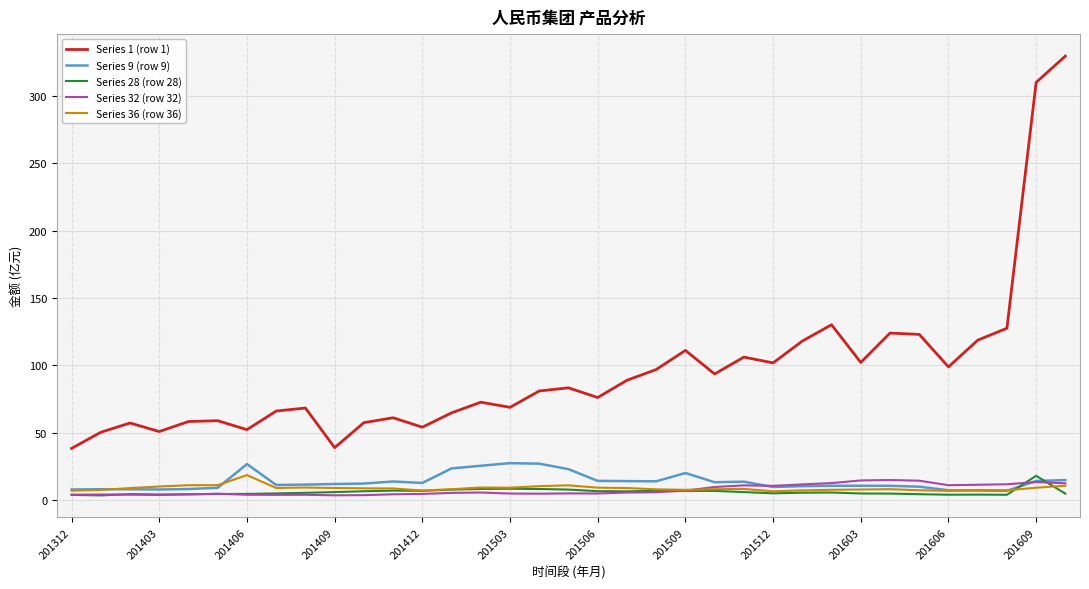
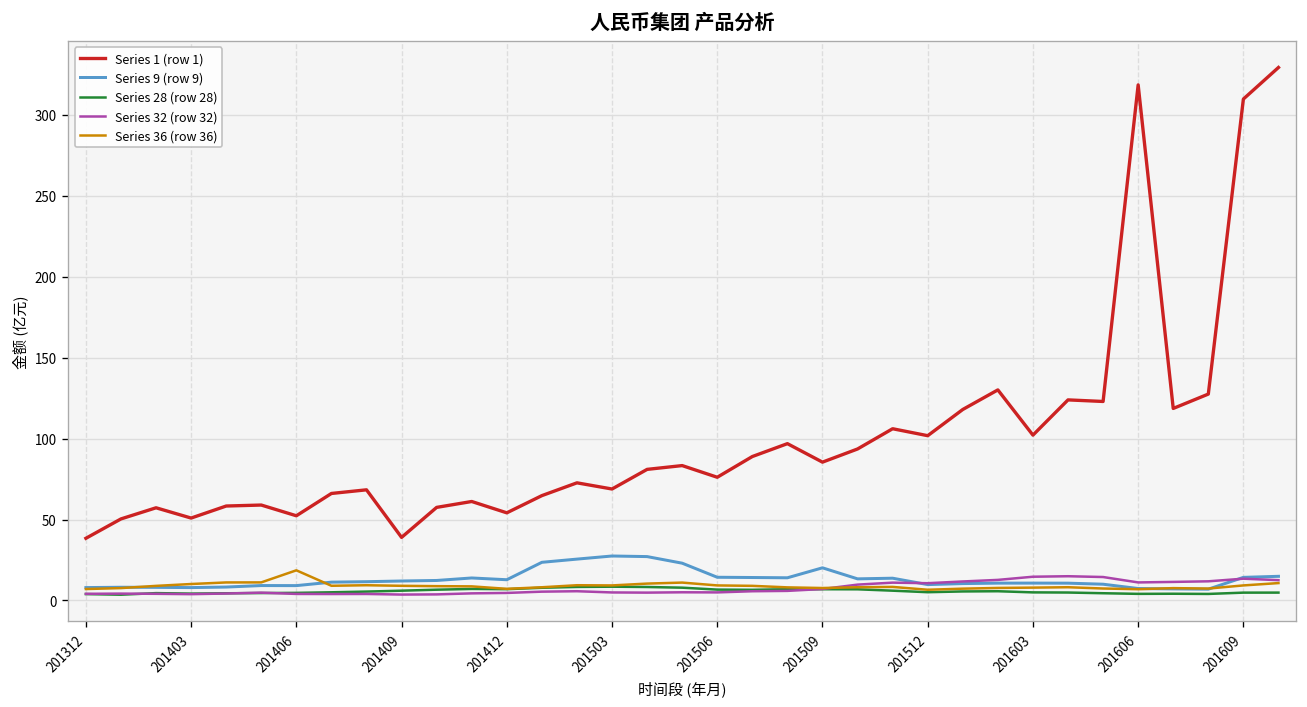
  {
    "Series 1 (row 1)": {
      "201312": 38,
      "201403": 51,
      "201406": 52,
      "201409": 39,
      "201412": 54,
      "201503": 69,
      "201506": 76,
-     "201509": 111,
+     "201509": 85,
      "201512": 102,
      "201603": 102,
-     "201606": 99,
+     "201606": 319,
      "201609": 310
    },
    "Series 9 (row 9)": {
      "201403": 8,
-     "201406": 27,
+     "201406": 9,
      "201409": 12,
      "201412": 13,
      "201503": 27,
      "201506": 14,
      "201509": 20,
      "201603": 11
    },
    "Series 28 (row 28)": {
      "201409": 6,
      "201603": 5,
      "201606": 4,
-     "201609": 18
+     "201609": 5
    },
    "Series 32 (row 32)": {
      "201409": 4,
      "201412": 5,
      "201503": 5,
      "201603": 15,
      "201606": 11
    },
    "Series 36 (row 36)": {
      "201403": 10,
      "201406": 19,
      "201409": 9,
      "201506": 9,
      "201603": 8,
      "201609": 9
    }
  }
